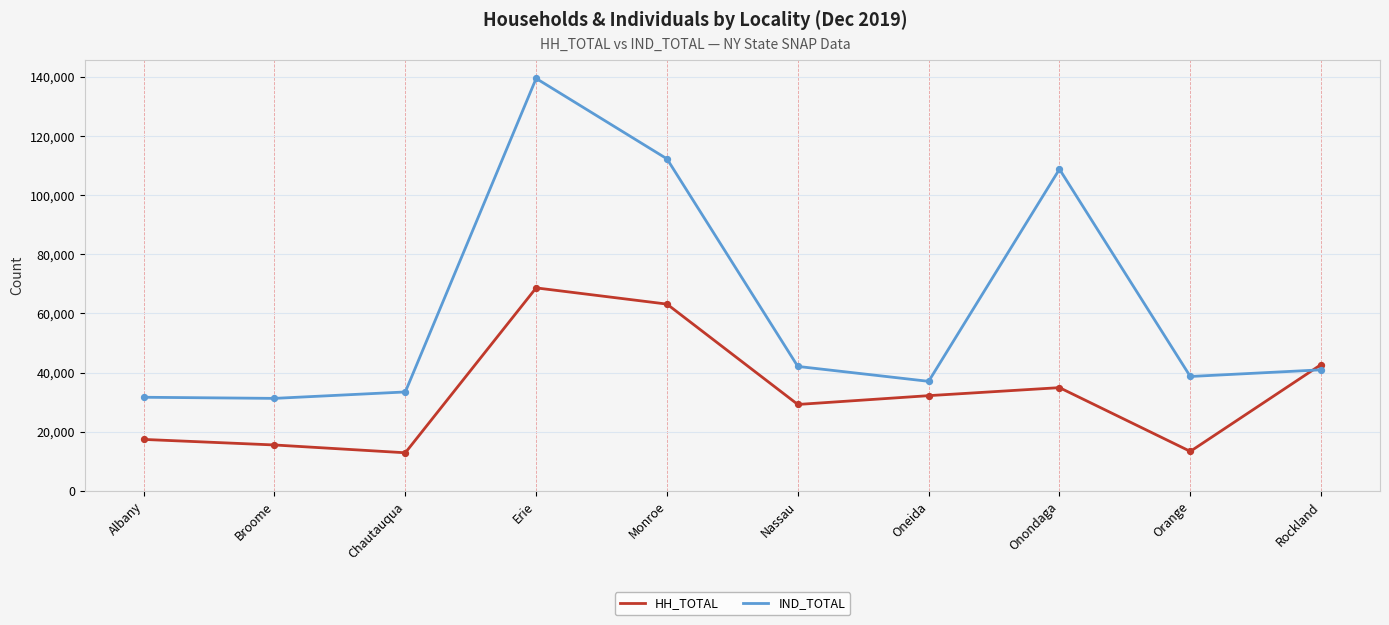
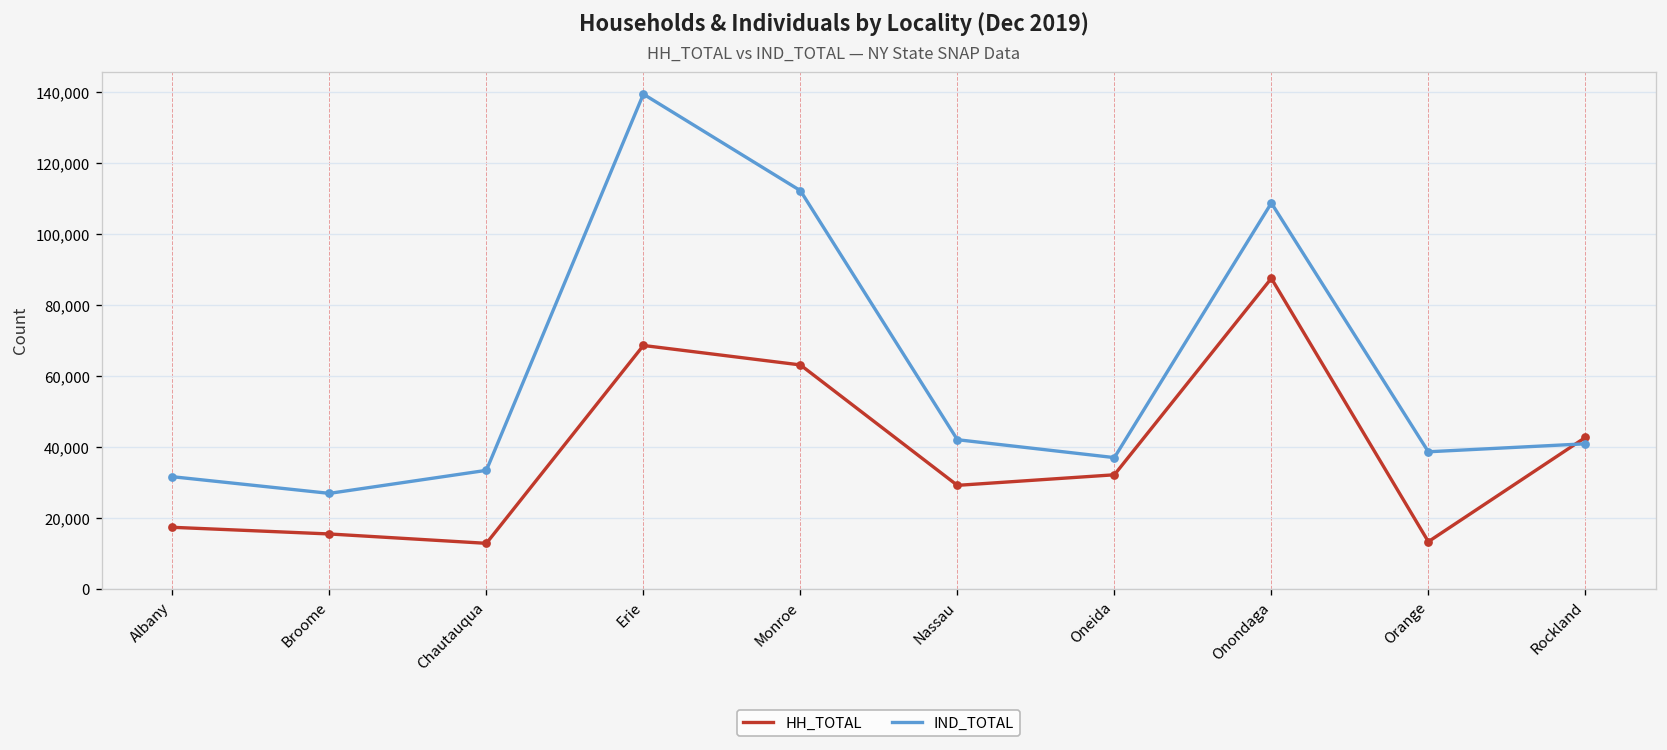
  {
    "HH_TOTAL": {
      "Albany": "17,000",
      "Broome": "16,000",
      "Chautauqua": "13,000",
      "Erie": "69,000",
      "Monroe": "63,000",
      "Nassau": "29,000",
      "Oneida": "32,000",
-     "Onondaga": "35,000",
+     "Onondaga": "88,000",
      "Orange": "13,000",
      "Rockland": "43,000"
    },
    "IND_TOTAL": {
      "Albany": "32,000",
-     "Broome": "31,000",
+     "Broome": "27,000",
      "Chautauqua": "33,000",
      "Erie": "139,000",
      "Monroe": "112,000",
      "Nassau": "42,000",
      "Oneida": "37,000",
      "Onondaga": "109,000",
      "Orange": "39,000",
      "Rockland": "41,000"
    }
  }
